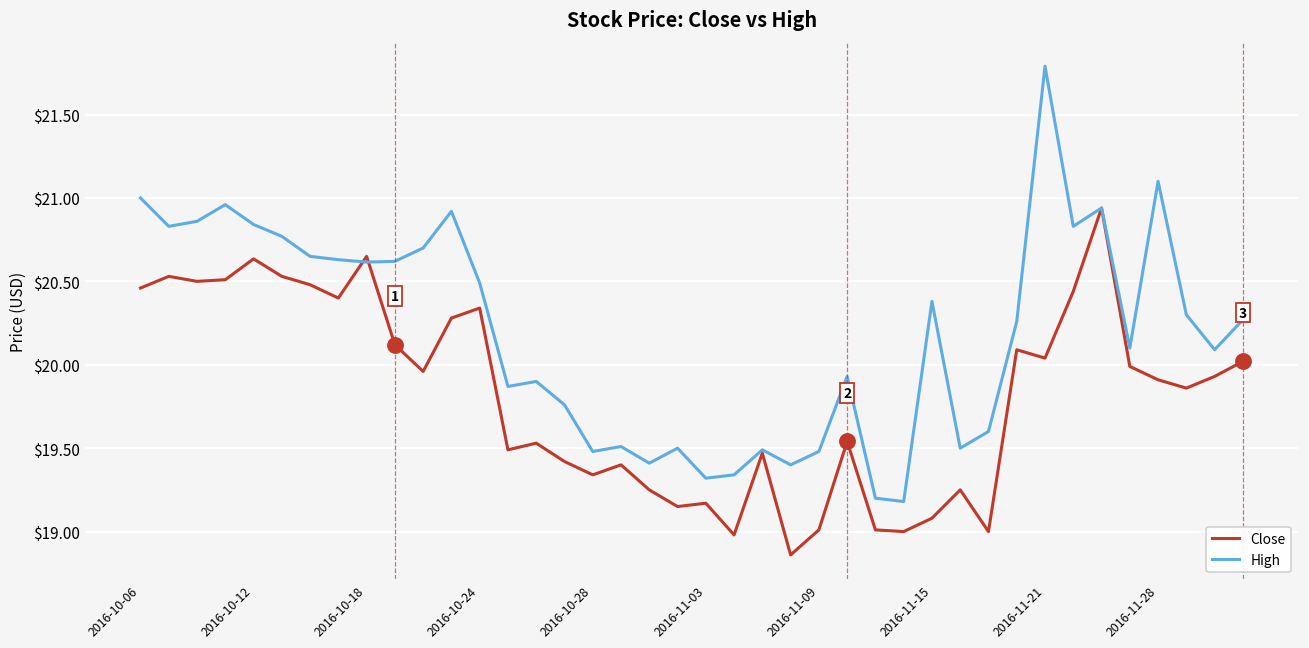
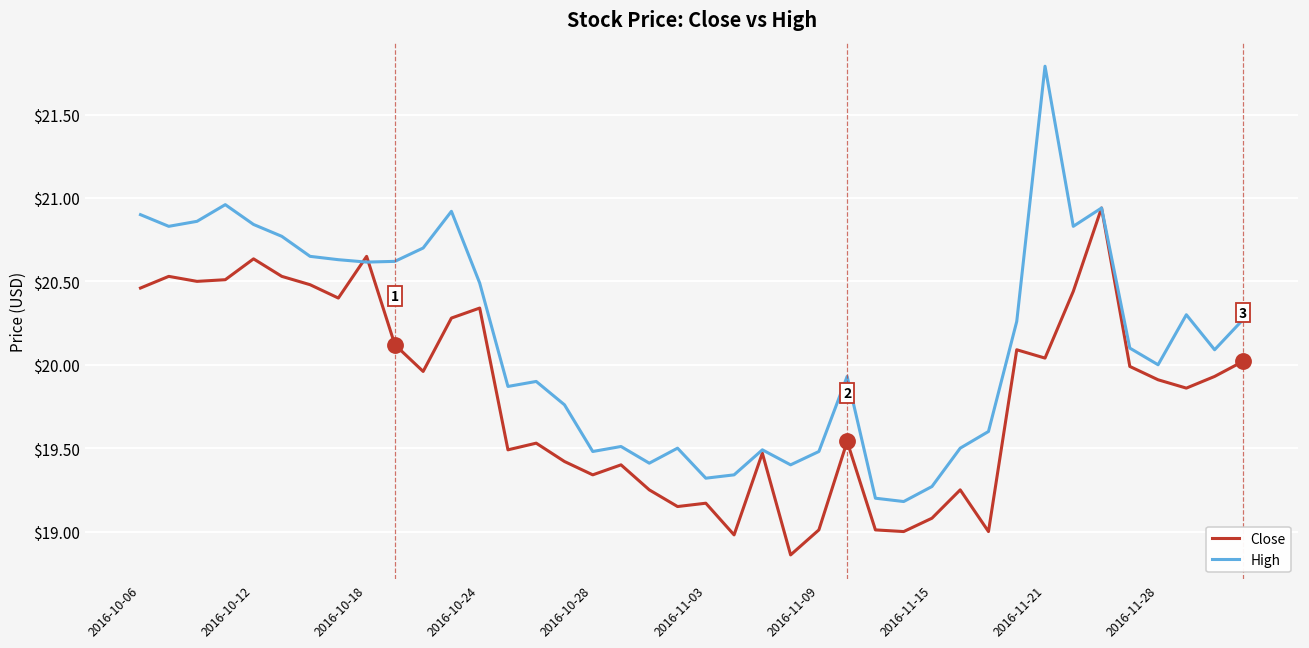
  {
    "High": {
-     "2016-10-06": "$21.0",
+     "2016-10-06": "$20.9",
      "2016-10-12": "$20.84",
      "2016-10-18": "$20.62",
      "2016-10-24": "$20.49",
      "2016-10-28": "$19.48",
      "2016-11-03": "$19.32",
      "2016-11-09": "$19.48",
-     "2016-11-15": "$20.38",
+     "2016-11-15": "$19.27",
      "2016-11-21": "$21.79",
-     "2016-11-28": "$21.1"
+     "2016-11-28": "$20.0"
    }
  }
